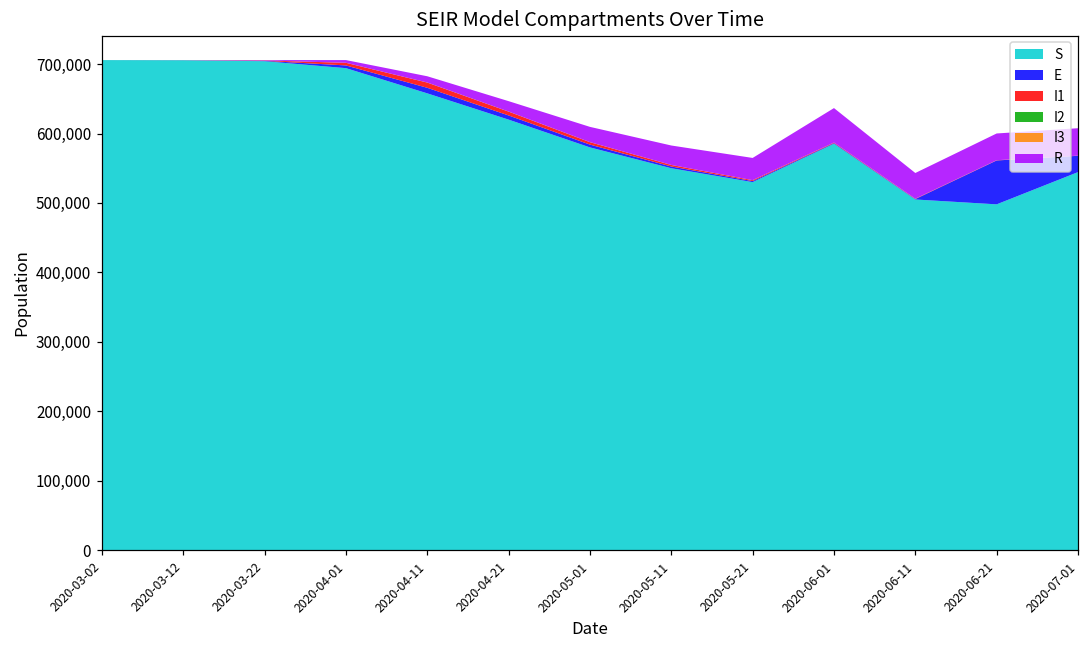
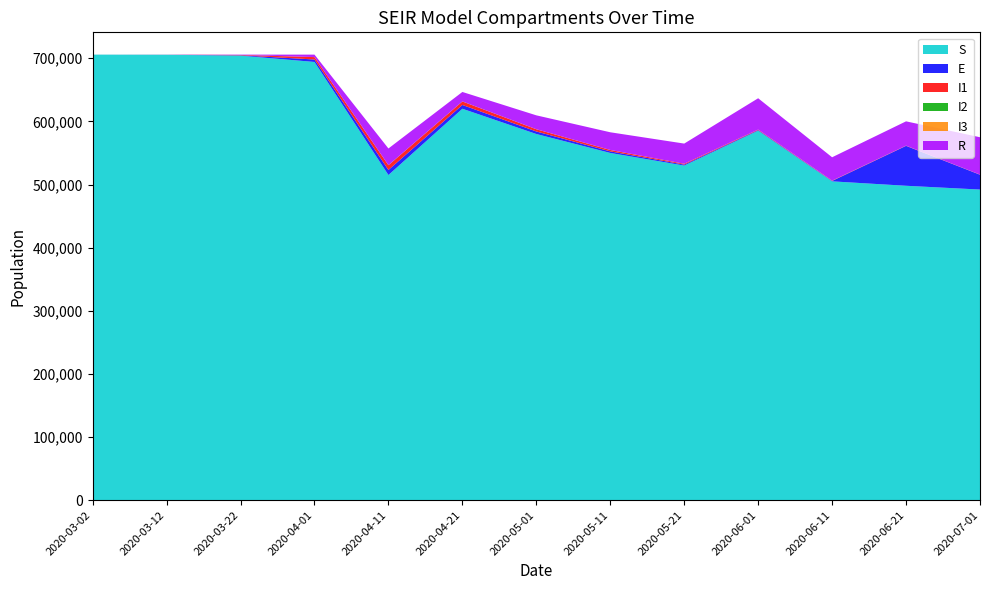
  {
    "S": {
-     "2020-04-11": "660,000",
+     "2020-04-11": "520,000",
      "2020-04-21": "620,000",
      "2020-06-21": "500,000",
-     "2020-07-01": "540,000"
+     "2020-07-01": "490,000"
    },
    "E": {
      "2020-04-11": "10,000",
      "2020-04-21": "10,000"
    },
    "R": {
-     "2020-04-11": "10,000",
+     "2020-04-11": "30,000",
      "2020-04-21": "20,000",
      "2020-05-01": "20,000",
      "2020-05-11": "30,000",
      "2020-05-21": "30,000",
      "2020-06-01": "50,000",
      "2020-06-11": "40,000",
      "2020-06-21": "40,000",
-     "2020-07-01": "40,000"
+     "2020-07-01": "60,000"
    }
  }
